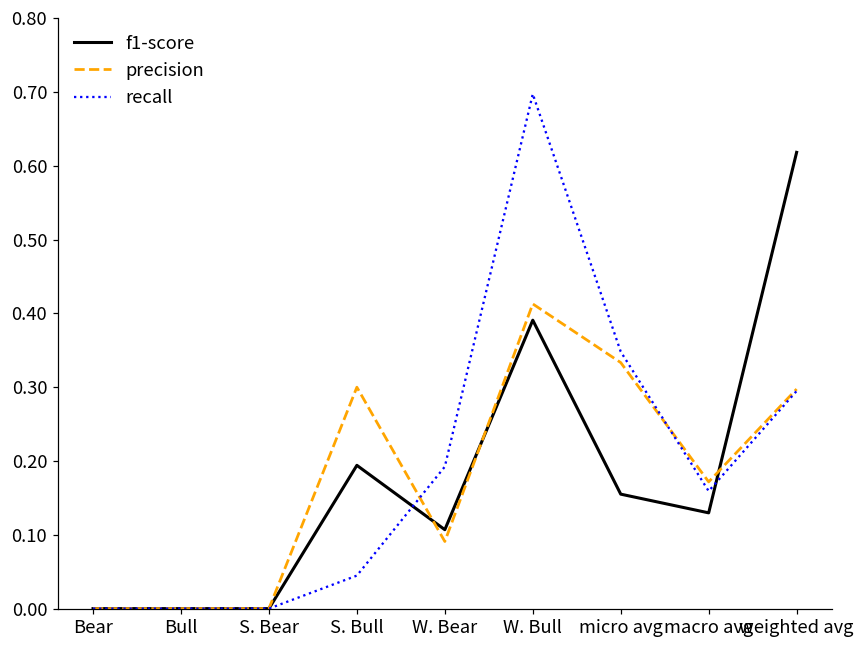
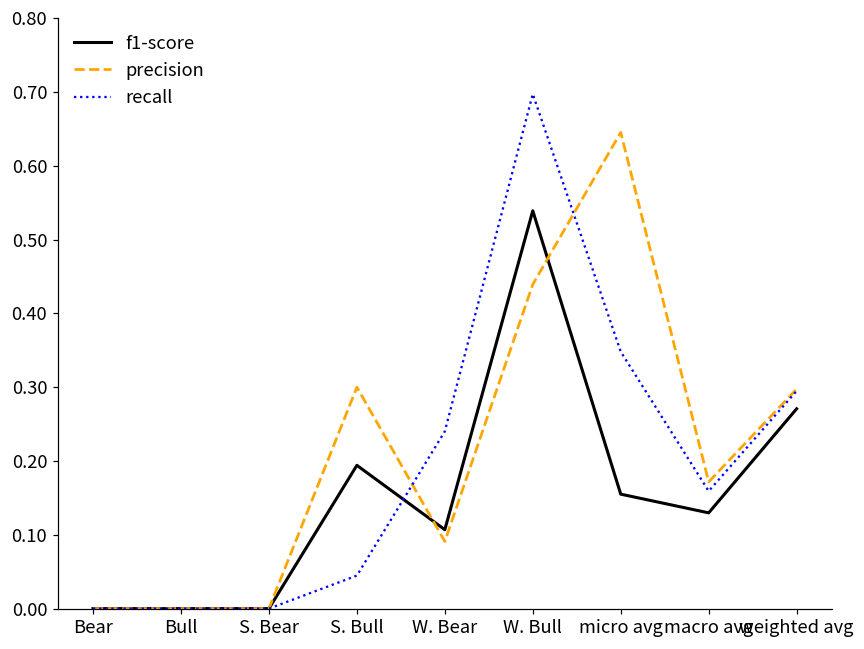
  {
    "f1-score": {
      "S. Bull": 0.19,
      "W. Bear": 0.11,
-     "W. Bull": 0.39,
+     "W. Bull": 0.54,
      "micro avg": 0.16,
-     "weighted avg": 0.62
+     "weighted avg": 0.27
    },
    "precision": {
      "S. Bull": 0.30,
      "W. Bear": 0.09,
-     "W. Bull": 0.41,
-     "micro avg": 0.33
+     "W. Bull": 0.44,
+     "micro avg": 0.65
    },
    "recall": {
      "S. Bull": 0.04,
-     "W. Bear": 0.19,
+     "W. Bear": 0.24,
      "W. Bull": 0.70,
      "micro avg": 0.35
    }
  }
